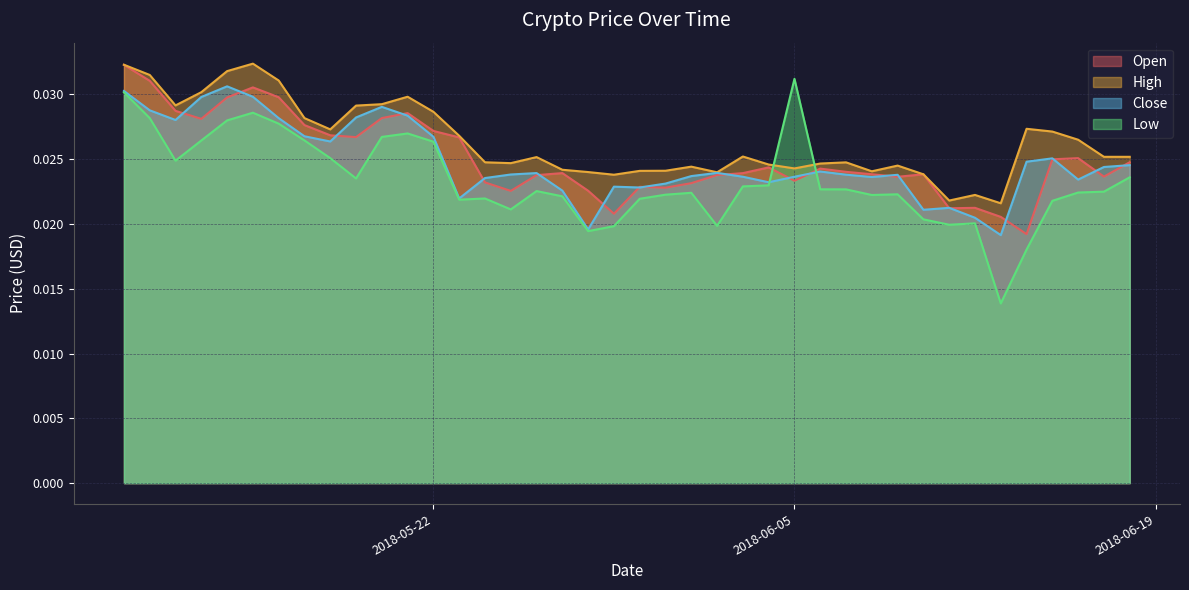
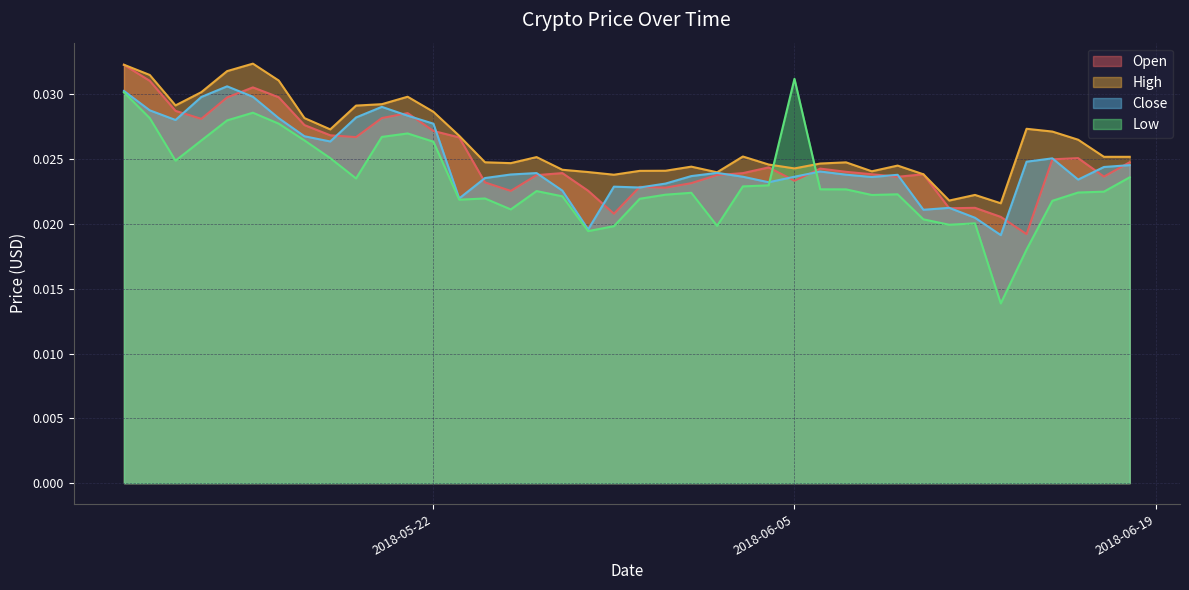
  {
    "Close": {
-     "2018-05-22": 0.0267,
+     "2018-05-22": 0.0277,
      "2018-06-05": 0.0236
    },
    "Low": {
      "2018-05-22": 0.0263,
      "2018-06-05": 0.0312
    }
  }
